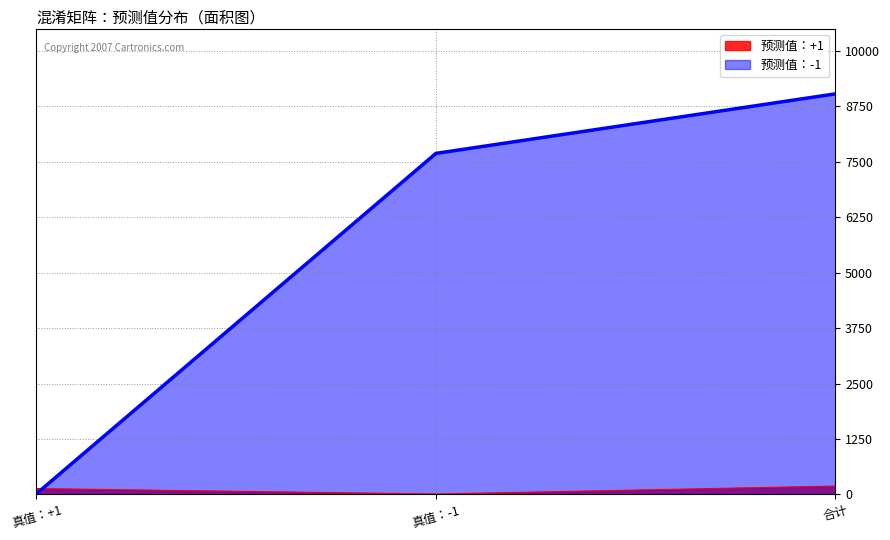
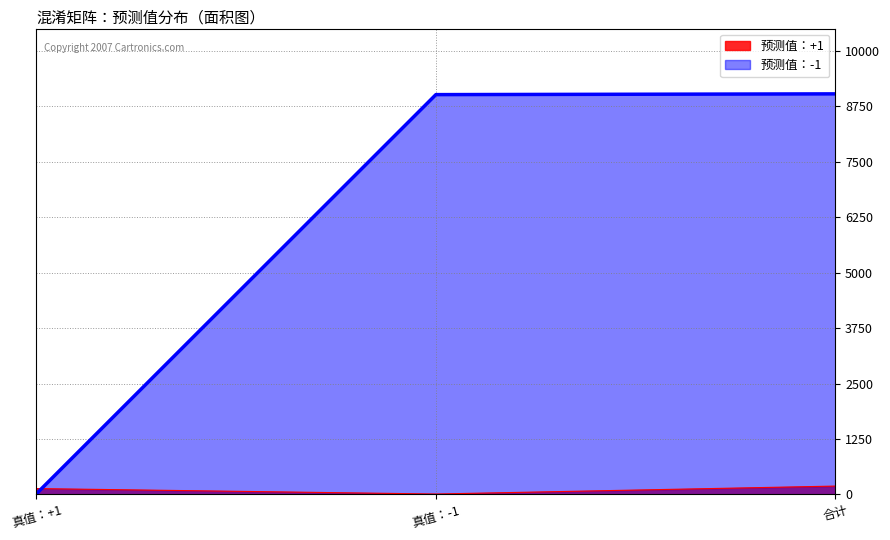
  {
    "预测值：+1": {
      "真值：+1": 100,
      "真值：-1": 0,
      "合计": 200
    },
    "预测值：-1": {
      "真值：+1": 0,
-     "真值：-1": 7700,
+     "真值：-1": 9000,
      "合计": 9000
    }
  }
